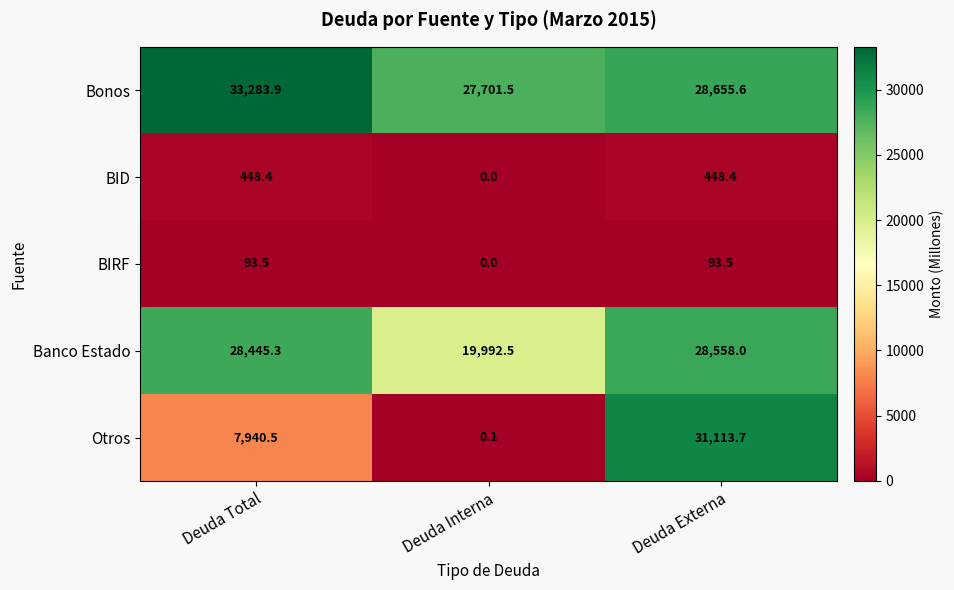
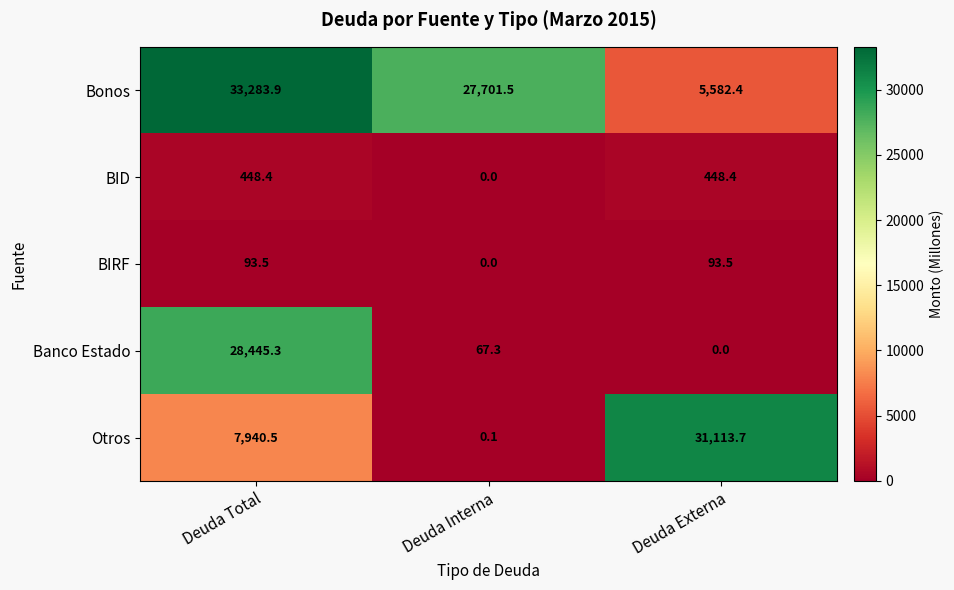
  {
    "Bonos": {
      "Deuda Total": "33,283.9",
      "Deuda Interna": "27,701.5",
-     "Deuda Externa": "28,655.6"
+     "Deuda Externa": "5,582.4"
    },
    "BID": {
      "Deuda Total": "448.4",
      "Deuda Interna": "0.0",
      "Deuda Externa": "448.4"
    },
    "BIRF": {
      "Deuda Total": "93.5",
      "Deuda Interna": "0.0",
      "Deuda Externa": "93.5"
    },
    "Banco Estado": {
      "Deuda Total": "28,445.3",
-     "Deuda Interna": "19,992.5",
-     "Deuda Externa": "28,558.0"
+     "Deuda Interna": "67.3",
+     "Deuda Externa": "0.0"
    },
    "Otros": {
      "Deuda Total": "7,940.5",
      "Deuda Interna": "0.1",
      "Deuda Externa": "31,113.7"
    }
  }
